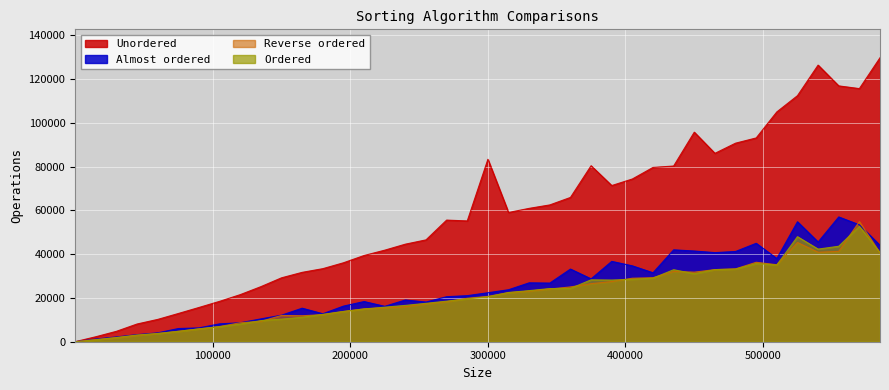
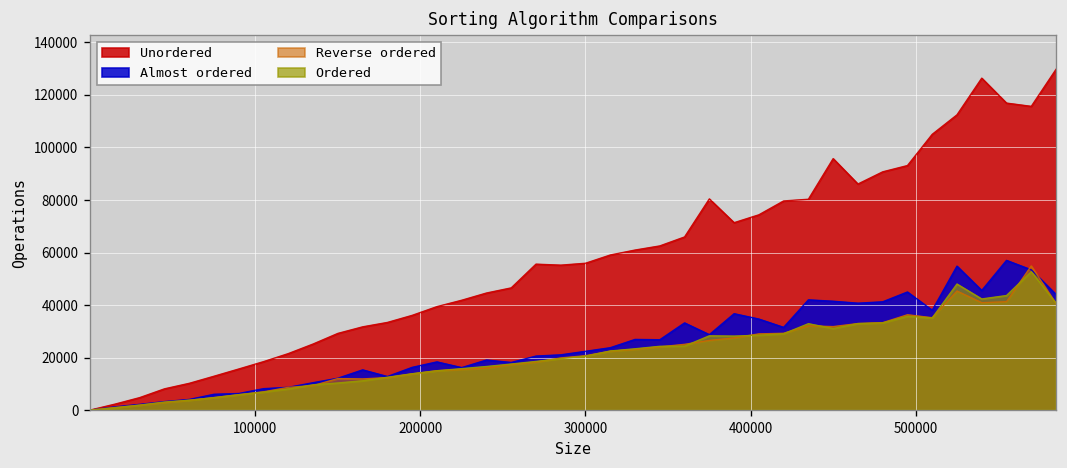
  {
    "Unordered": {
-     "300000": 83000
+     "300000": 56000
    },
    "Almost ordered": {
      "300000": 22000
    }
  }
